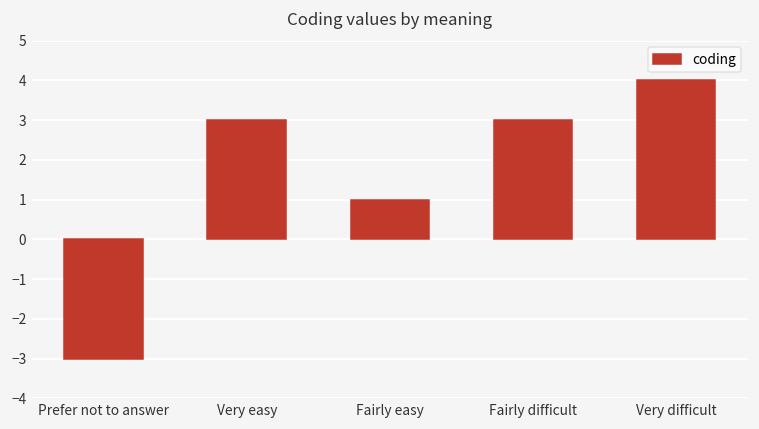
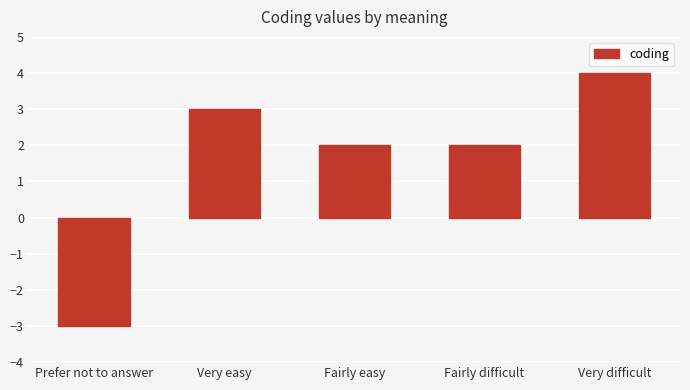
  {
    "Prefer not to answer": -3,
    "Very easy": 3,
-   "Fairly easy": 1,
-   "Fairly difficult": 3,
+   "Fairly easy": 2,
+   "Fairly difficult": 2,
    "Very difficult": 4
  }
